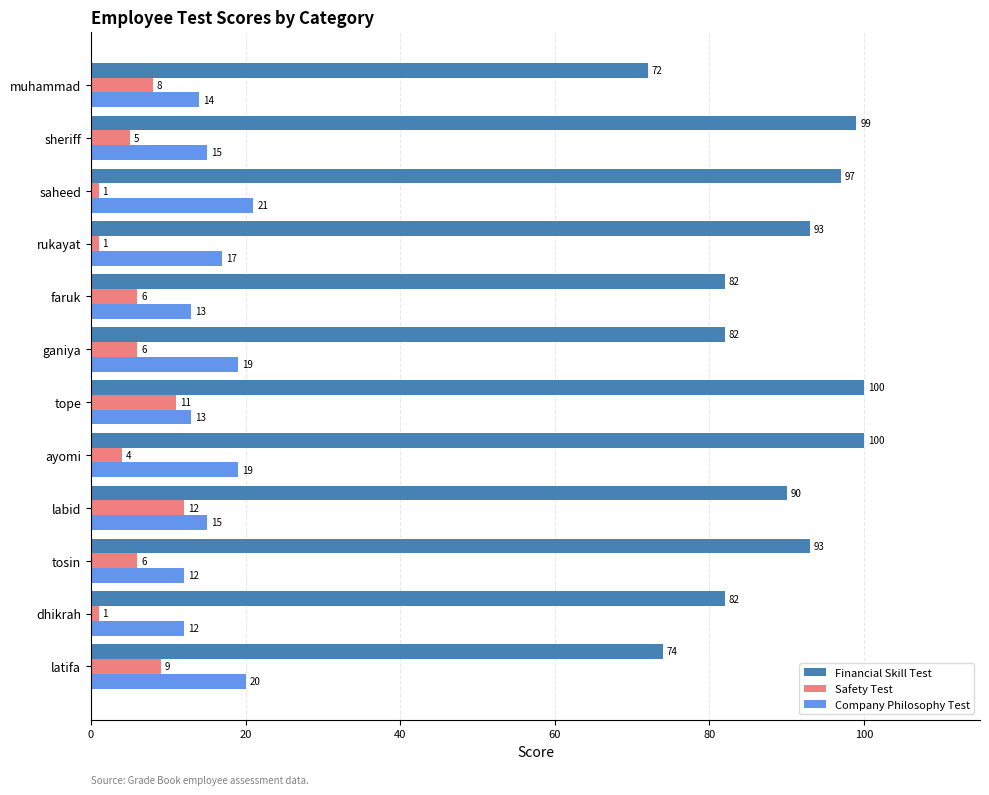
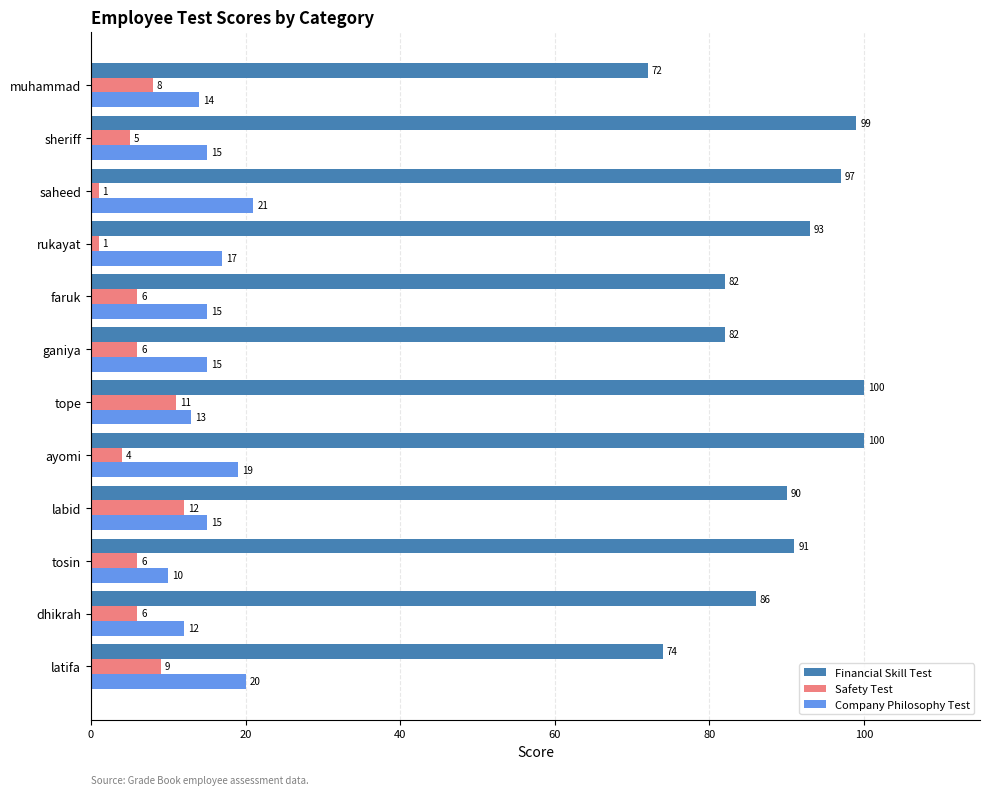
  {
    "Financial Skill Test": {
      "muhammad": 72,
      "sheriff": 99,
      "saheed": 97,
      "rukayat": 93,
      "faruk": 82,
      "ganiya": 82,
      "tope": 100,
      "ayomi": 100,
      "labid": 90,
-     "tosin": 93,
-     "dhikrah": 82,
+     "tosin": 91,
+     "dhikrah": 86,
      "latifa": 74
    },
    "Safety Test": {
      "muhammad": 8,
      "sheriff": 5,
      "saheed": 1,
      "rukayat": 1,
      "faruk": 6,
      "ganiya": 6,
      "tope": 11,
      "ayomi": 4,
      "labid": 12,
      "tosin": 6,
-     "dhikrah": 1,
+     "dhikrah": 6,
      "latifa": 9
    },
    "Company Philosophy Test": {
      "muhammad": 14,
      "sheriff": 15,
      "saheed": 21,
      "rukayat": 17,
-     "faruk": 13,
-     "ganiya": 19,
+     "faruk": 15,
+     "ganiya": 15,
      "tope": 13,
      "ayomi": 19,
      "labid": 15,
-     "tosin": 12,
+     "tosin": 10,
      "dhikrah": 12,
      "latifa": 20
    }
  }
